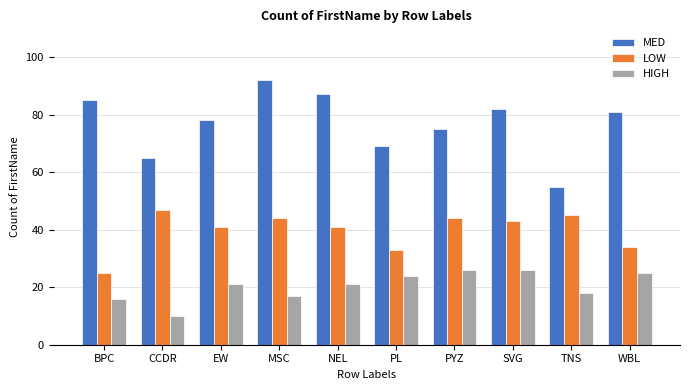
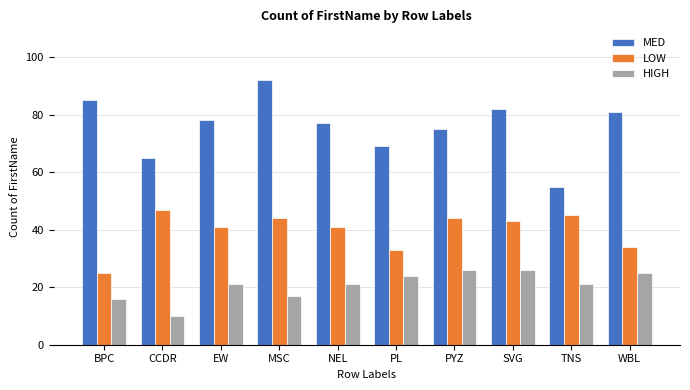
  {
    "MED": {
      "BPC": 85,
      "CCDR": 65,
      "EW": 78,
      "MSC": 92,
-     "NEL": 87,
+     "NEL": 77,
      "PL": 69,
      "PYZ": 75,
      "SVG": 82,
      "TNS": 55,
      "WBL": 81
    },
    "LOW": {
      "BPC": 25,
      "CCDR": 47,
      "EW": 41,
      "MSC": 44,
      "NEL": 41,
      "PL": 33,
      "PYZ": 44,
      "SVG": 43,
      "TNS": 45,
      "WBL": 34
    },
    "HIGH": {
      "BPC": 16,
      "CCDR": 10,
      "EW": 21,
      "MSC": 17,
      "NEL": 21,
      "PL": 24,
      "PYZ": 26,
      "SVG": 26,
-     "TNS": 18,
+     "TNS": 21,
      "WBL": 25
    }
  }
